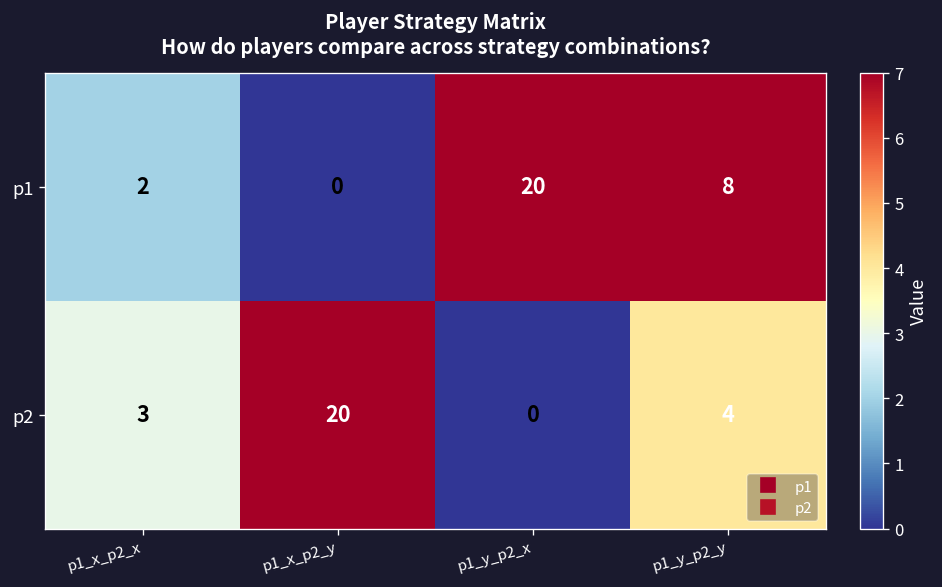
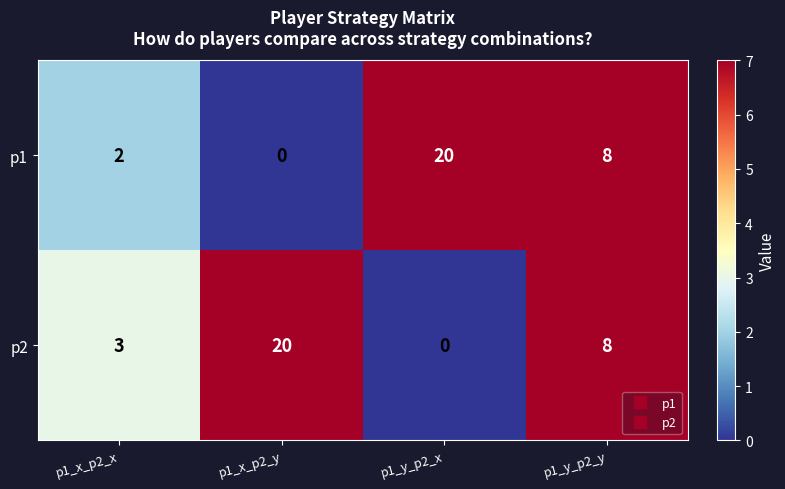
  {
    "p1": {
      "p1_x_p2_x": 2,
      "p1_x_p2_y": 0,
      "p1_y_p2_x": 20,
      "p1_y_p2_y": 8
    },
    "p2": {
      "p1_x_p2_x": 3,
      "p1_x_p2_y": 20,
      "p1_y_p2_x": 0,
-     "p1_y_p2_y": 4
+     "p1_y_p2_y": 8
    }
  }
